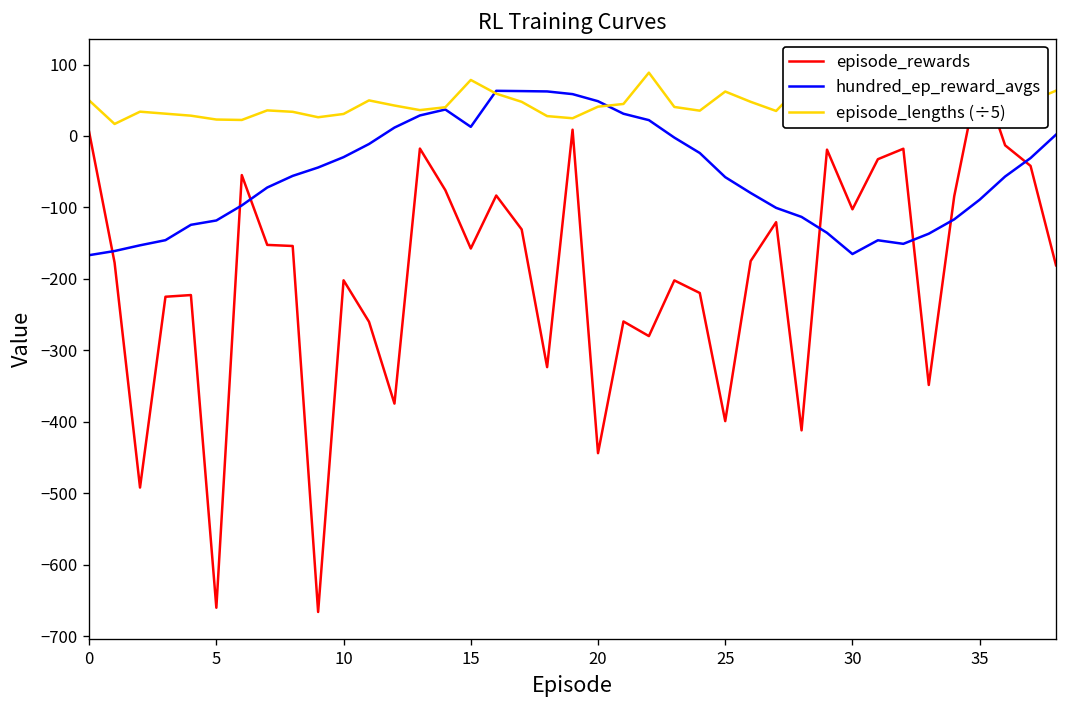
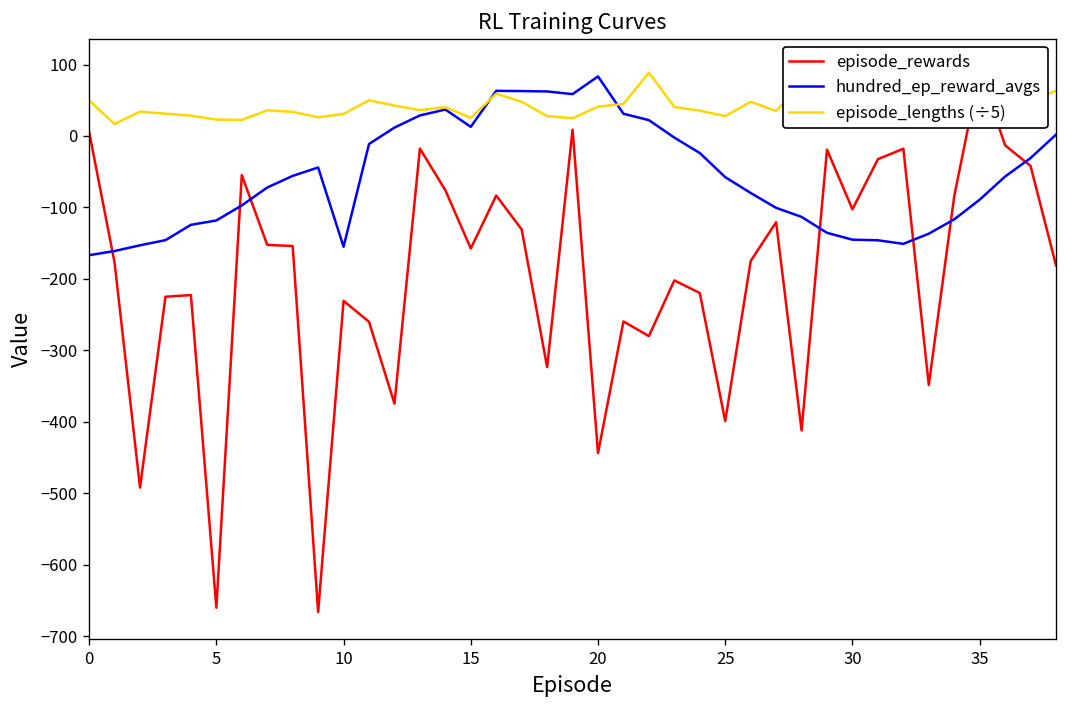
  {
    "episode_rewards": {
      "0": 10,
      "5": -660,
-     "10": -200,
+     "10": -230,
      "15": -160,
      "20": -440,
      "25": -400,
      "30": -100
    },
    "hundred_ep_reward_avgs": {
      "0": -170,
      "5": -120,
-     "10": -30,
+     "10": -160,
      "15": 10,
-     "20": 50,
+     "20": 80,
      "25": -60,
-     "30": -170,
+     "30": -150,
      "35": -90
    },
    "episode_lengths (÷5)": {
      "0": 50,
      "5": 20,
      "10": 30,
-     "15": 80,
+     "15": 30,
      "20": 40,
-     "25": 60
+     "25": 30
    }
  }
